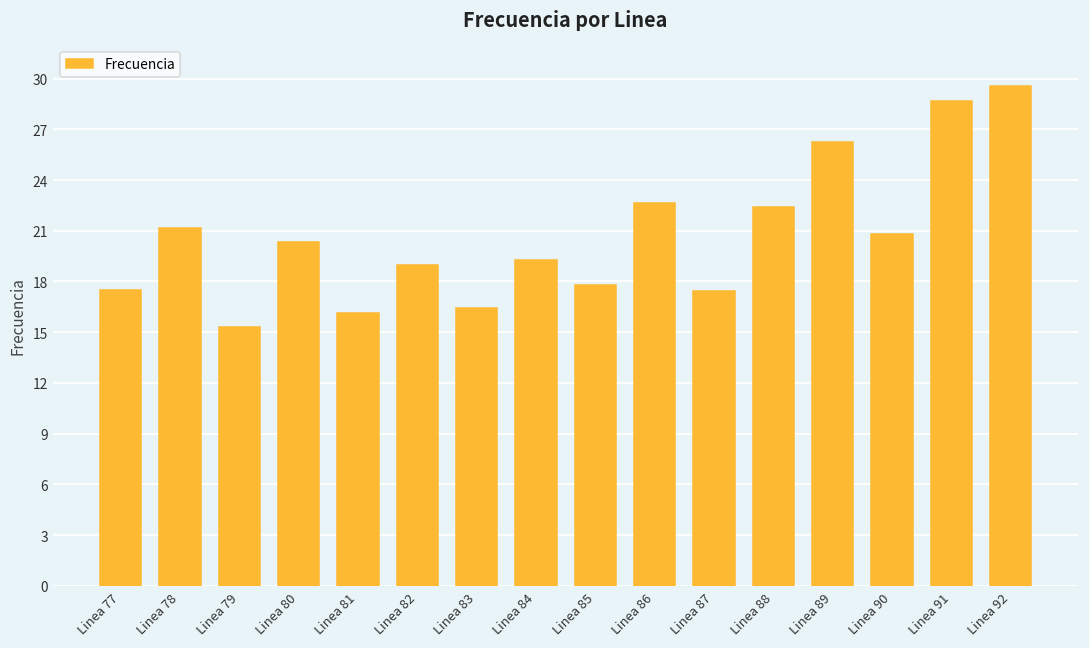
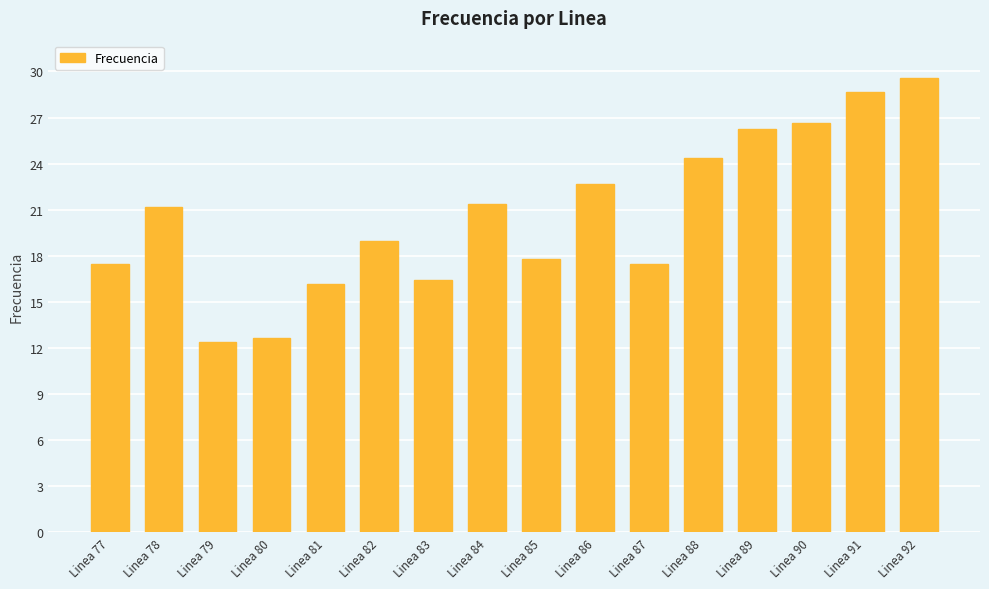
  {
    "Linea 77": 17.5,
    "Linea 78": 21.2,
-   "Linea 79": 15.3,
-   "Linea 80": 20.3,
+   "Linea 79": 12.4,
+   "Linea 80": 12.6,
    "Linea 81": 16.2,
    "Linea 82": 19.0,
    "Linea 83": 16.4,
-   "Linea 84": 19.3,
+   "Linea 84": 21.4,
    "Linea 85": 17.8,
    "Linea 86": 22.7,
    "Linea 87": 17.5,
-   "Linea 88": 22.4,
+   "Linea 88": 24.4,
    "Linea 89": 26.3,
-   "Linea 90": 20.8,
+   "Linea 90": 26.7,
    "Linea 91": 28.7,
    "Linea 92": 29.5
  }
